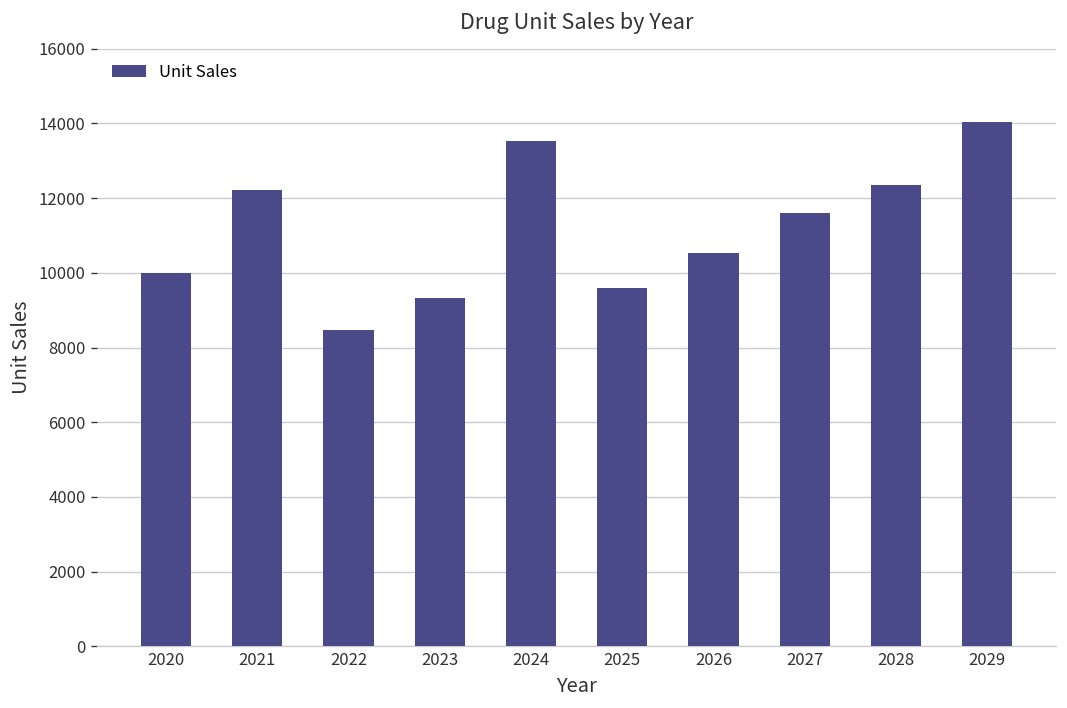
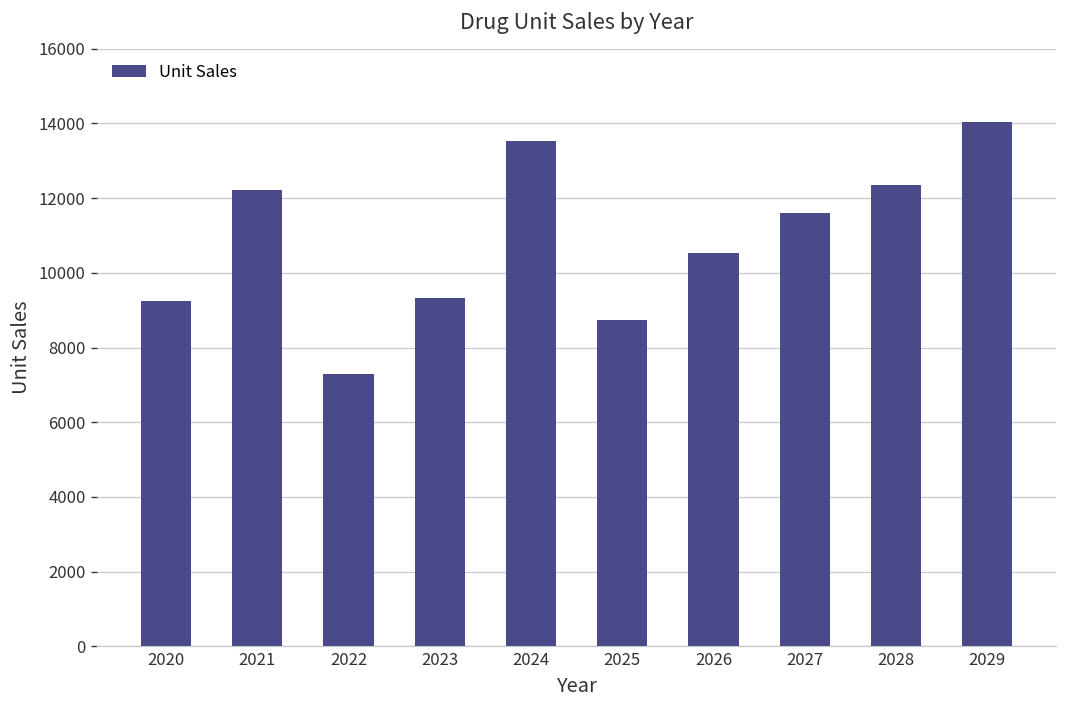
  {
-   "2020": 10000,
+   "2020": 9200,
    "2021": 12200,
-   "2022": 8500,
+   "2022": 7300,
    "2023": 9300,
    "2024": 13500,
-   "2025": 9600,
+   "2025": 8700,
    "2026": 10500,
    "2027": 11600,
    "2028": 12400,
    "2029": 14000
  }
